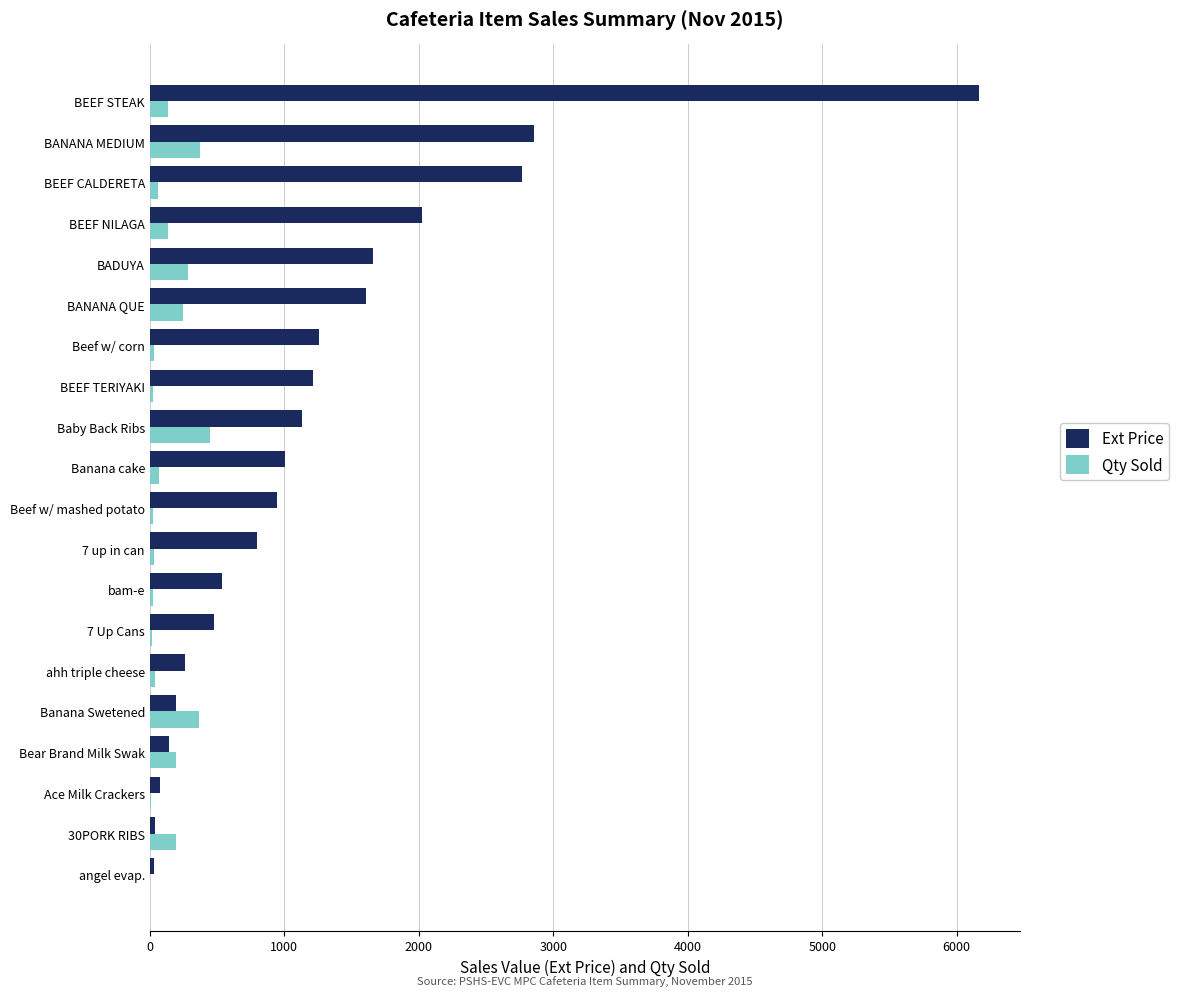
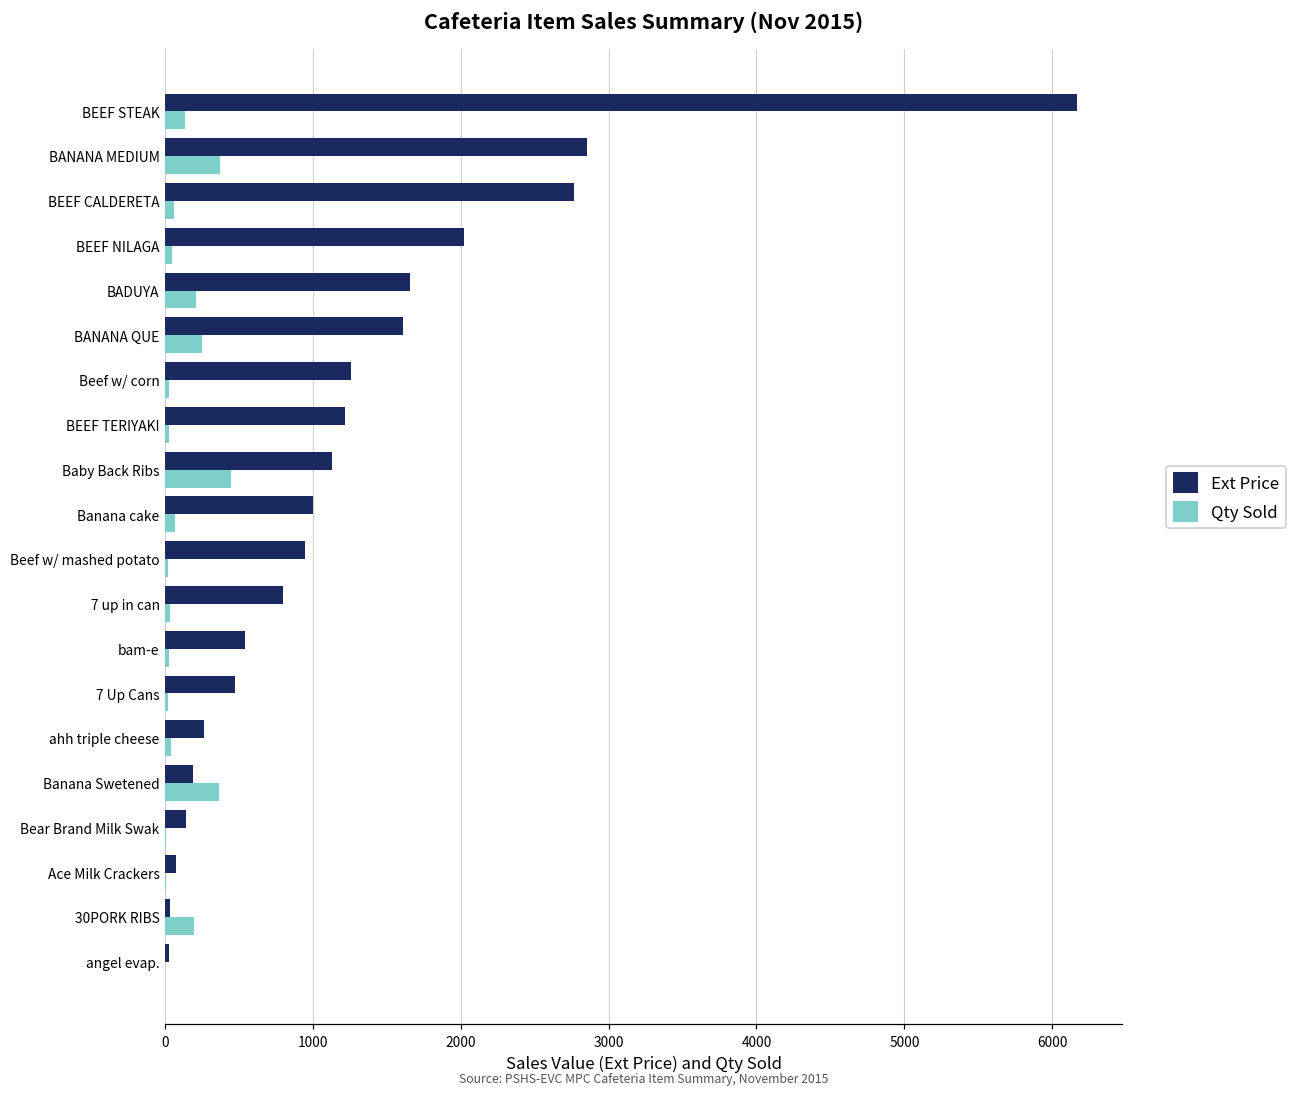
  {
    "Ext Price": {
      "BEEF STEAK": 6170,
      "BANANA MEDIUM": 2860,
      "BEEF CALDERETA": 2770,
      "BEEF NILAGA": 2030,
      "BADUYA": 1660,
      "BANANA QUE": 1610,
      "Beef w/ corn": 1260,
      "BEEF TERIYAKI": 1220,
      "Baby Back Ribs": 1130,
      "Banana cake": 1010,
      "Beef w/ mashed potato": 950,
      "7 up in can": 800,
      "bam-e": 540,
      "7 Up Cans": 480,
      "ahh triple cheese": 260,
      "Banana Swetened": 190,
      "Bear Brand Milk Swak": 140,
      "Ace Milk Crackers": 80,
      "30PORK RIBS": 40,
      "angel evap.": 30
    },
    "Qty Sold": {
      "BEEF STEAK": 140,
      "BANANA MEDIUM": 380,
      "BEEF CALDERETA": 60,
-     "BEEF NILAGA": 140,
-     "BADUYA": 290,
+     "BEEF NILAGA": 50,
+     "BADUYA": 210,
      "BANANA QUE": 250,
      "Beef w/ corn": 30,
      "BEEF TERIYAKI": 30,
      "Baby Back Ribs": 450,
      "Banana cake": 70,
      "Beef w/ mashed potato": 20,
      "7 up in can": 30,
      "bam-e": 30,
      "7 Up Cans": 20,
      "ahh triple cheese": 40,
      "Banana Swetened": 360,
-     "Bear Brand Milk Swak": 200,
+     "Bear Brand Milk Swak": 10,
      "30PORK RIBS": 200
    }
  }
